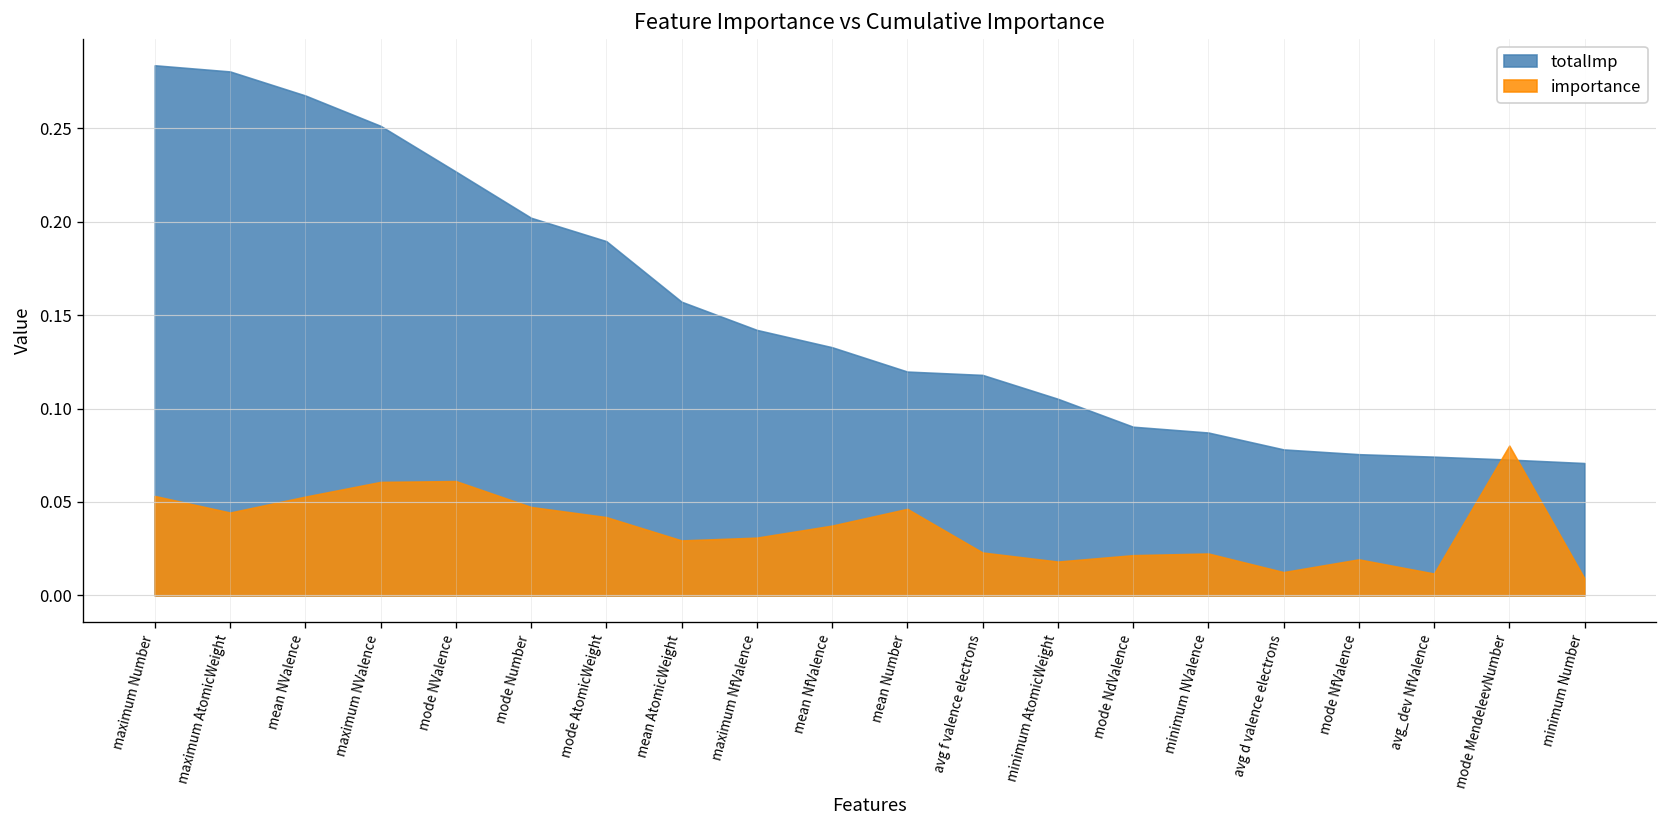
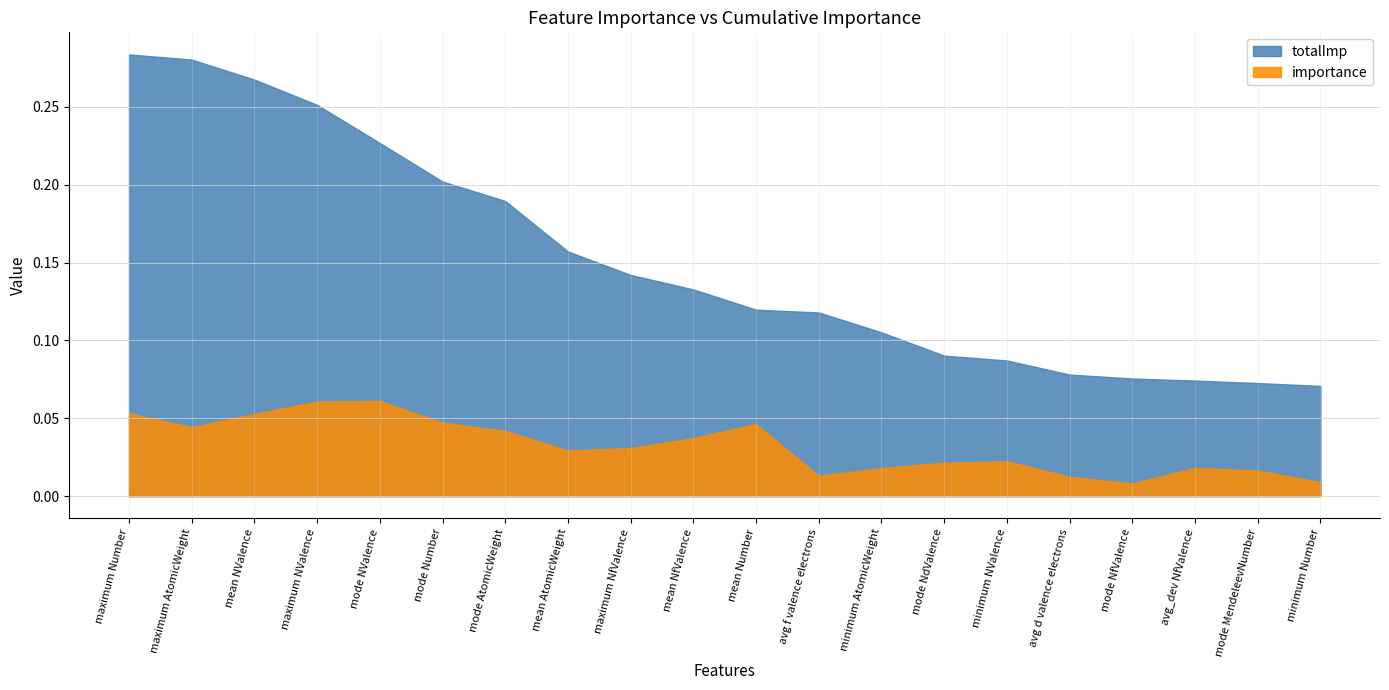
  {
    "totalImp": {
      "maximum Number": 0.284,
      "maximum AtomicWeight": 0.280,
      "mean NValence": 0.268,
      "maximum NValence": 0.251,
      "mode NValence": 0.227,
      "mode Number": 0.202,
      "mode AtomicWeight": 0.190,
      "mean AtomicWeight": 0.157,
      "maximum NfValence": 0.142,
      "mean NfValence": 0.133,
      "mean Number": 0.120,
      "avg f valence electrons": 0.118,
      "minimum AtomicWeight": 0.105,
      "mode NdValence": 0.090,
      "minimum NValence": 0.087,
      "avg d valence electrons": 0.078,
      "mode NfValence": 0.076,
      "avg_dev NfValence": 0.074,
      "mode MendeleevNumber": 0.073,
      "minimum Number": 0.071
    },
    "importance": {
      "maximum Number": 0.053,
      "maximum AtomicWeight": 0.044,
      "mean NValence": 0.053,
      "maximum NValence": 0.061,
      "mode NValence": 0.061,
      "mode Number": 0.047,
      "mode AtomicWeight": 0.042,
      "mean AtomicWeight": 0.029,
      "maximum NfValence": 0.031,
      "mean NfValence": 0.037,
      "mean Number": 0.046,
-     "avg f valence electrons": 0.023,
+     "avg f valence electrons": 0.013,
      "minimum AtomicWeight": 0.018,
      "mode NdValence": 0.021,
      "minimum NValence": 0.022,
      "avg d valence electrons": 0.012,
-     "mode NfValence": 0.019,
-     "avg_dev NfValence": 0.012,
-     "mode MendeleevNumber": 0.080,
+     "mode NfValence": 0.008,
+     "avg_dev NfValence": 0.018,
+     "mode MendeleevNumber": 0.016,
      "minimum Number": 0.009
    }
  }
